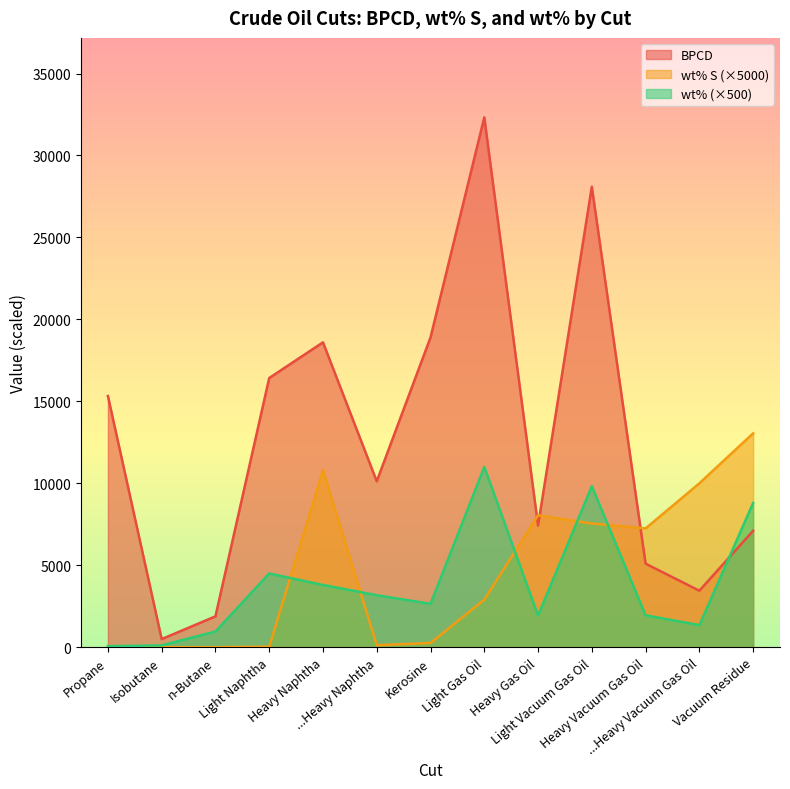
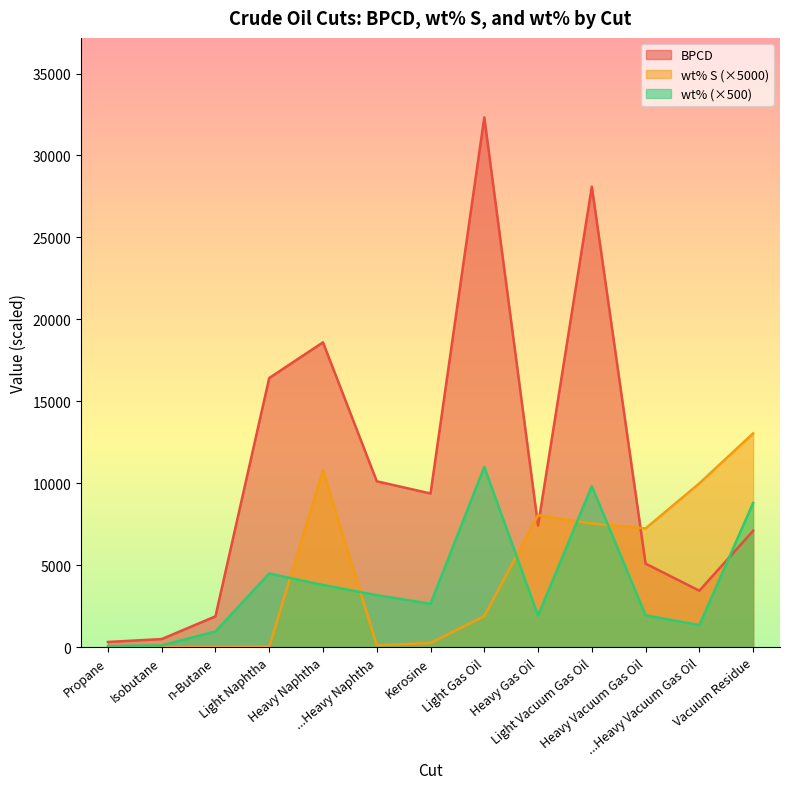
  {
    "BPCD": {
-     "Propane": 15300,
+     "Propane": 300,
      "Isobutane": 500,
      "n-Butane": 1900,
      "Light Naphtha": 16400,
      "Heavy Naphtha": 18600,
      "...Heavy Naphtha": 10100,
-     "Kerosine": 18900,
+     "Kerosine": 9400,
      "Light Gas Oil": 32300,
      "Heavy Gas Oil": 7400,
      "Light Vacuum Gas Oil": 28100,
      "Heavy Vacuum Gas Oil": 5100,
      "...Heavy Vacuum Gas Oil": 3500,
      "Vacuum Residue": 7100
    },
    "wt% S (×5000)": {
      "n-Butane": 0,
      "Light Naphtha": 0,
      "Heavy Naphtha": 10800,
      "...Heavy Naphtha": 100,
      "Kerosine": 300,
-     "Light Gas Oil": 2900,
+     "Light Gas Oil": 1900,
      "Heavy Gas Oil": 8100,
      "Light Vacuum Gas Oil": 7600,
      "Heavy Vacuum Gas Oil": 7300,
      "...Heavy Vacuum Gas Oil": 10000,
      "Vacuum Residue": 13100
    },
    "wt% (×500)": {
      "n-Butane": 1000,
      "Light Naphtha": 4500,
      "Heavy Naphtha": 3800,
      "...Heavy Naphtha": 3200,
      "Kerosine": 2700,
      "Light Gas Oil": 11000,
      "Heavy Gas Oil": 1900,
      "Light Vacuum Gas Oil": 9800,
      "Heavy Vacuum Gas Oil": 2000,
      "...Heavy Vacuum Gas Oil": 1400,
      "Vacuum Residue": 8800
    }
  }
